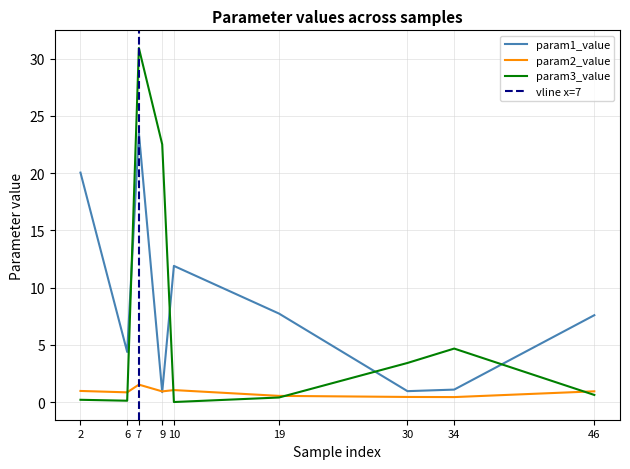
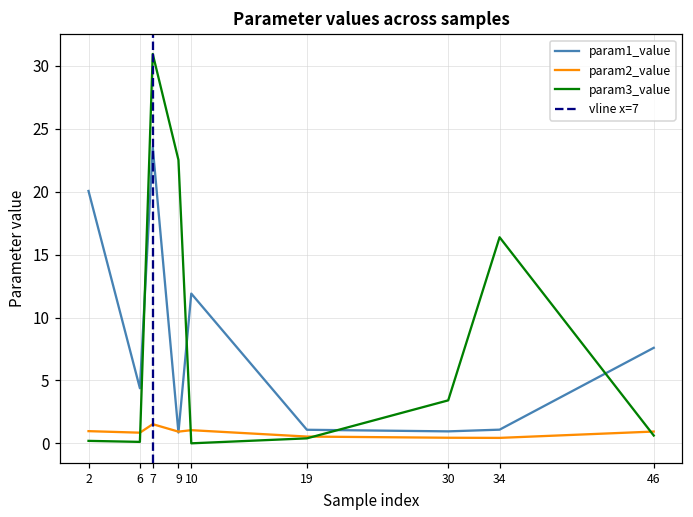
  {
    "param1_value": {
      "2": 20.0,
      "6": 4.4,
      "7": 23.5,
      "10": 11.9,
-     "19": 7.7,
+     "19": 1.1,
      "30": 1.0,
      "34": 1.1,
      "46": 7.6
    },
    "param2_value": {
      "2": 1.0,
      "6": 0.9,
      "7": 1.5,
      "10": 1.1,
      "30": 0.5,
      "34": 0.4,
      "46": 0.9
    },
    "param3_value": {
      "2": 0.2,
      "6": 0.1,
      "7": 30.9,
      "9": 22.5,
      "10": 0.0,
      "30": 3.4,
-     "34": 4.7,
+     "34": 16.4,
      "46": 0.6
    }
  }
